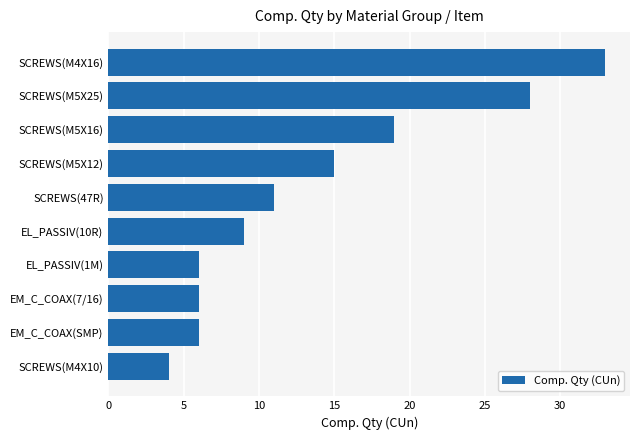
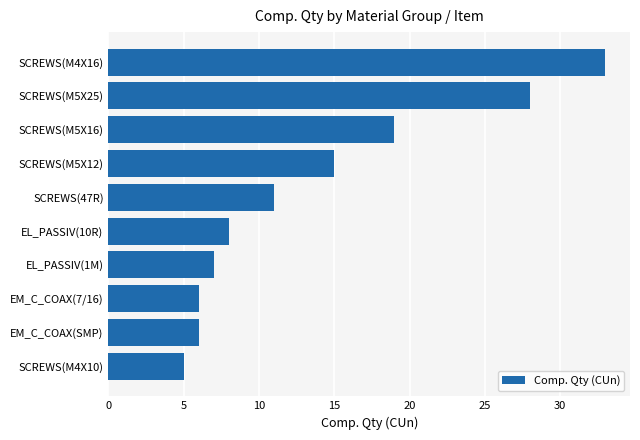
  {
    "SCREWS(M4X16)": 33,
    "SCREWS(M5X25)": 28,
    "SCREWS(M5X16)": 19,
    "SCREWS(M5X12)": 15,
    "SCREWS(47R)": 11,
-   "EL_PASSIV(10R)": 9,
-   "EL_PASSIV(1M)": 6,
+   "EL_PASSIV(10R)": 8,
+   "EL_PASSIV(1M)": 7,
    "EM_C_COAX(7/16)": 6,
    "EM_C_COAX(SMP)": 6,
-   "SCREWS(M4X10)": 4
+   "SCREWS(M4X10)": 5
  }
